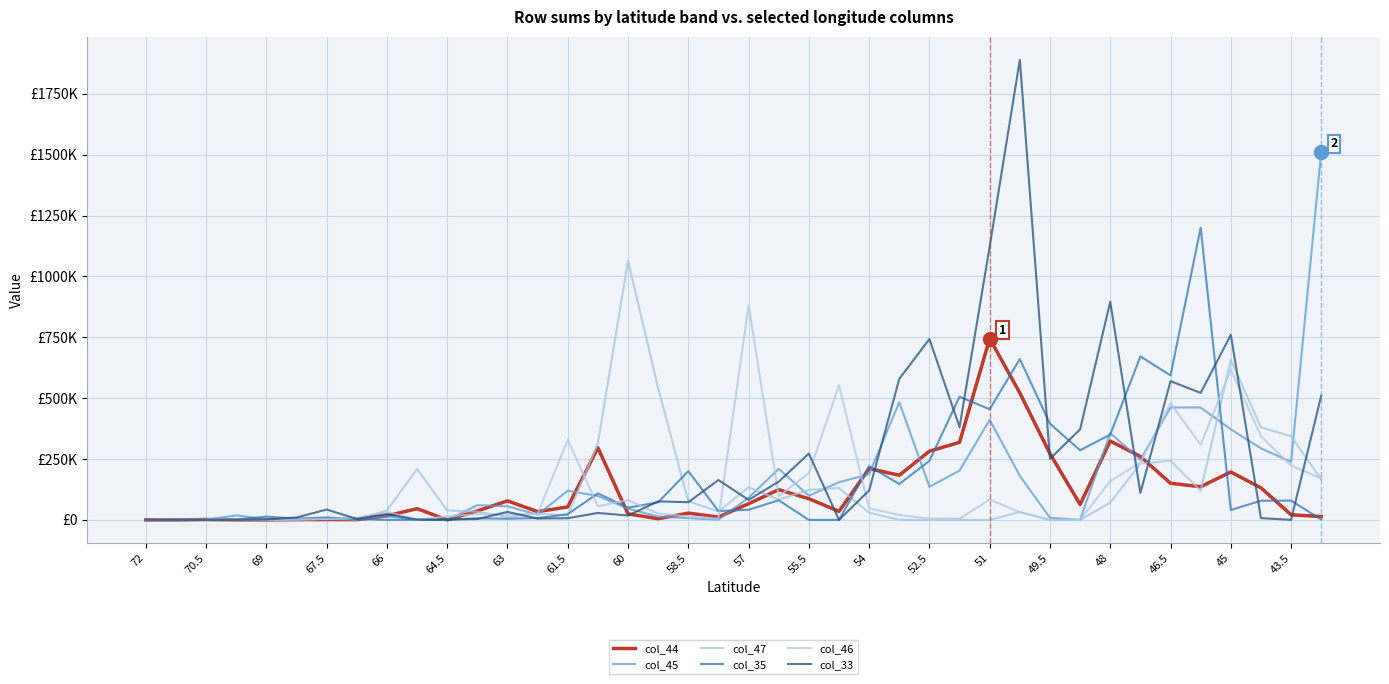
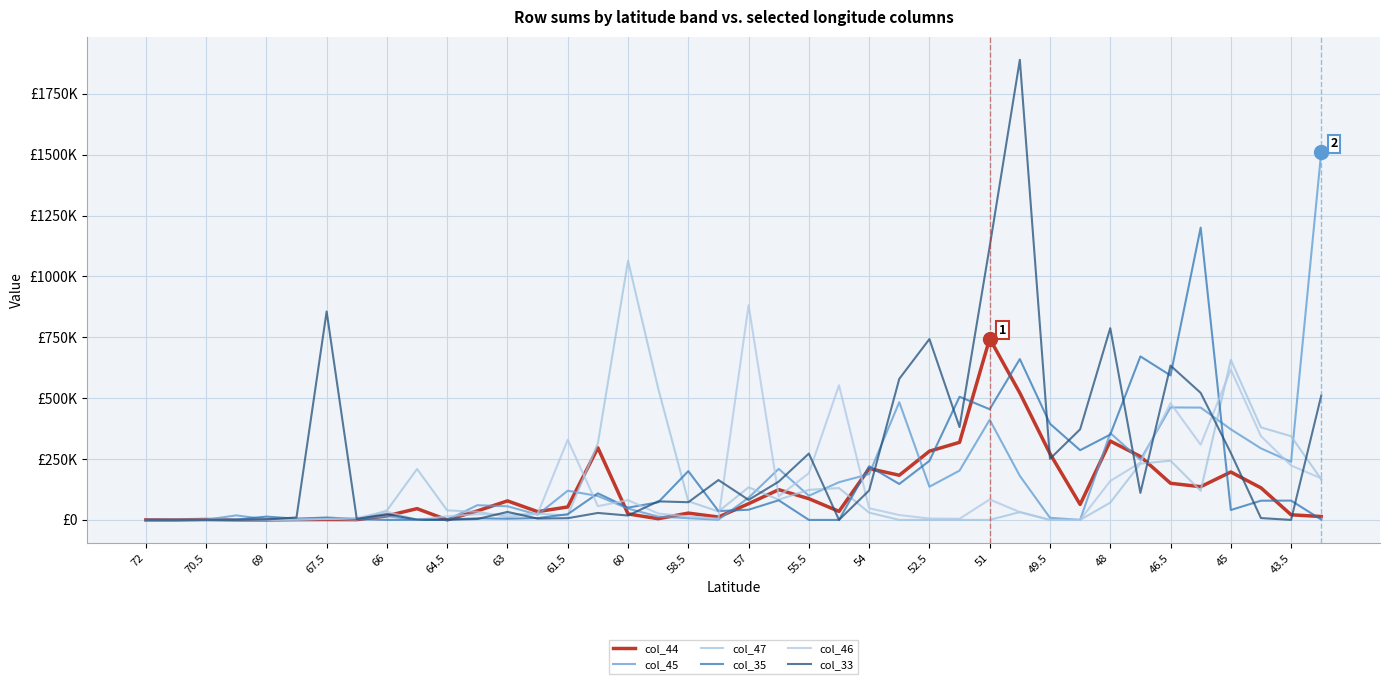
  {
    "col_33": {
-     "67.5": "£40000",
+     "67.5": "£860000",
      "61.5": "£10000",
      "55.5": "£270000",
      "54": "£120000",
      "52.5": "£740000",
      "51": "£1120000",
      "49.5": "£250000",
-     "48": "£900000",
-     "46.5": "£570000",
-     "45": "£760000",
+     "48": "£790000",
+     "46.5": "£630000",
+     "45": "£280000",
      "43.5": "£0"
    }
  }
